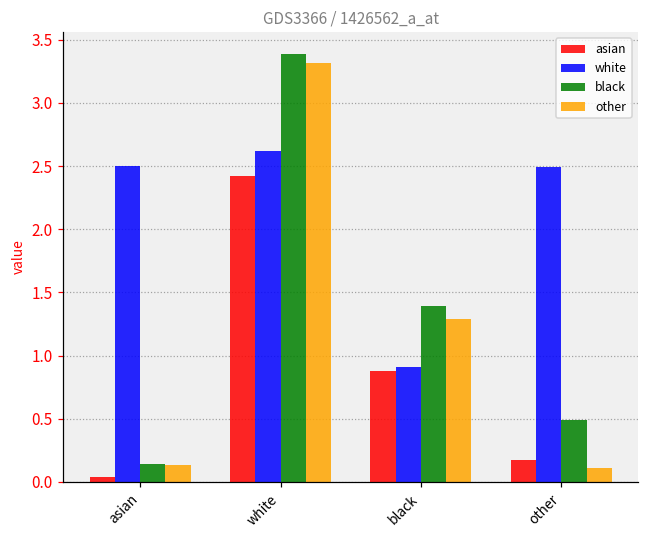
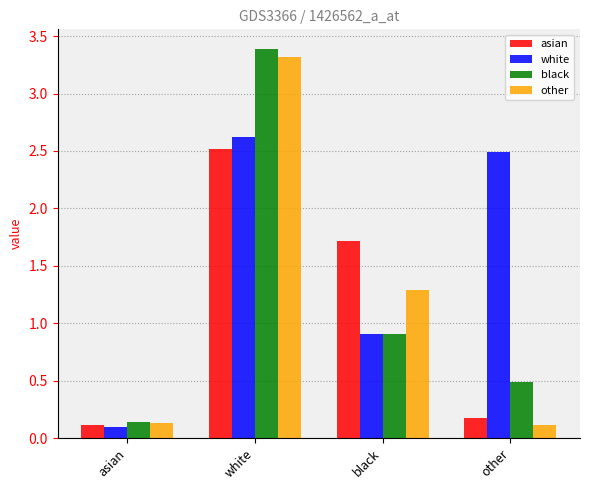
  {
    "asian": {
-     "asian": 0.04,
-     "white": 2.42,
-     "black": 0.88,
+     "asian": 0.11,
+     "white": 2.52,
+     "black": 1.72,
      "other": 0.17
    },
    "white": {
-     "asian": 2.5,
+     "asian": 0.1,
      "white": 2.6,
      "black": 0.9,
      "other": 2.5
    },
    "black": {
      "asian": 0.14,
      "white": 3.39,
-     "black": 1.39,
+     "black": 0.91,
      "other": 0.49
    },
    "other": {
      "asian": 0.13,
      "white": 3.32,
      "black": 1.29,
      "other": 0.11
    }
  }
